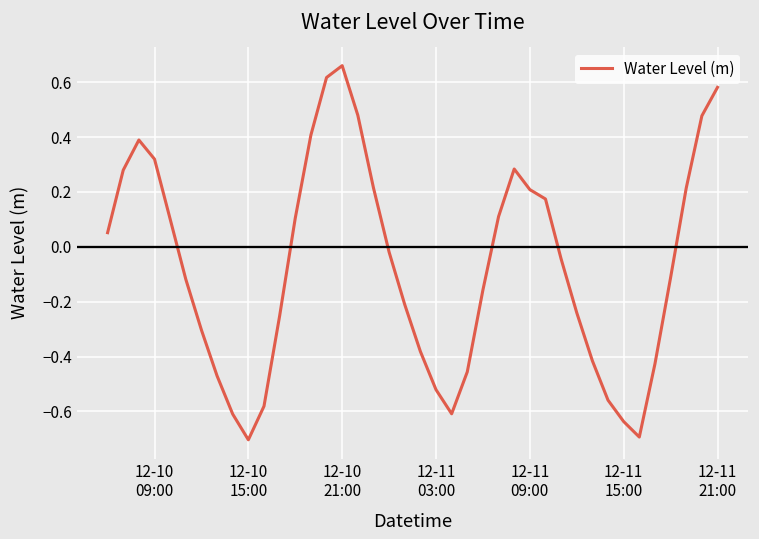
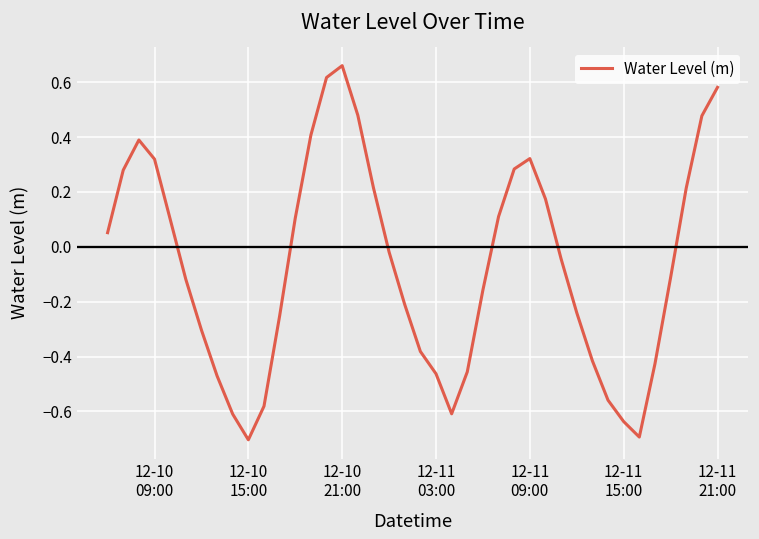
  {
    "12-10 09:00": 0.32,
    "12-10 15:00": -0.70,
    "12-10 21:00": 0.66,
-   "12-11 03:00": -0.52,
-   "12-11 09:00": 0.21,
+   "12-11 03:00": -0.46,
+   "12-11 09:00": 0.32,
    "12-11 15:00": -0.64,
    "12-11 21:00": 0.58
  }
